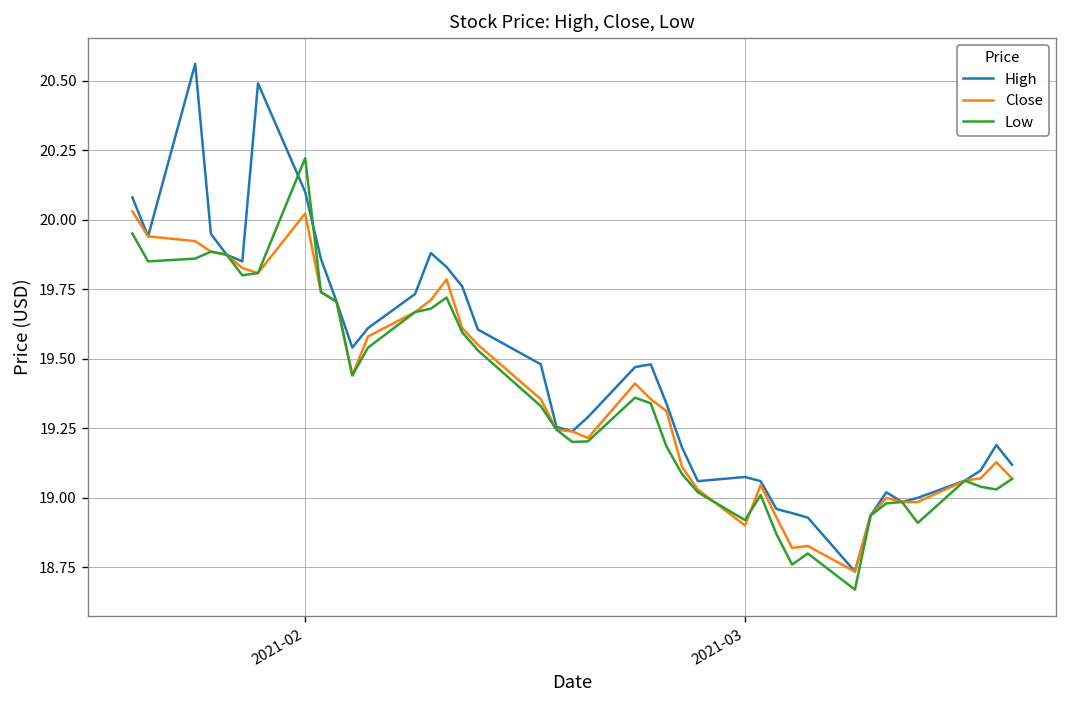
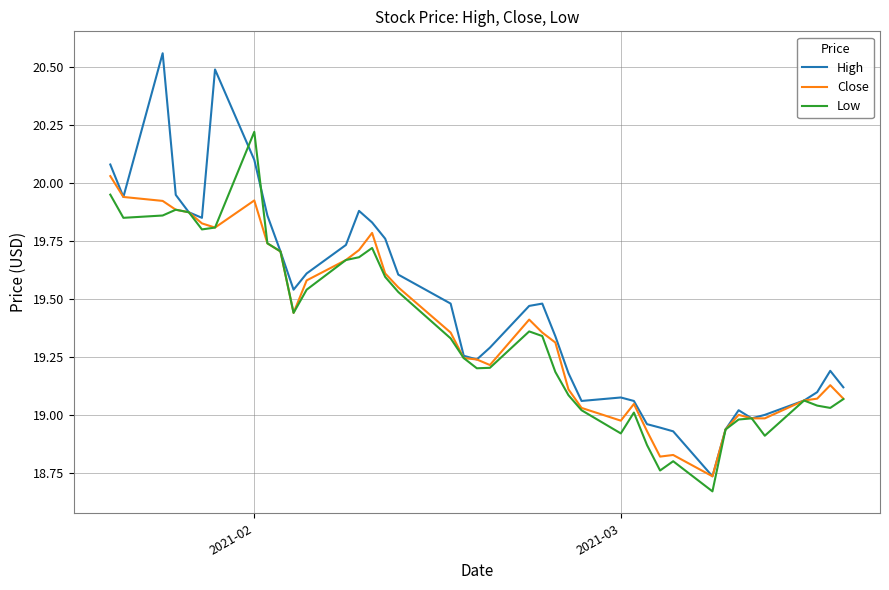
  {
    "High": {
      "2021-02": 20.10,
      "2021-03": 19.08
    },
    "Close": {
-     "2021-02": 20.02,
-     "2021-03": 18.90
+     "2021-02": 19.92,
+     "2021-03": 18.98
    },
    "Low": {
      "2021-02": 20.22,
      "2021-03": 18.92
    }
  }
